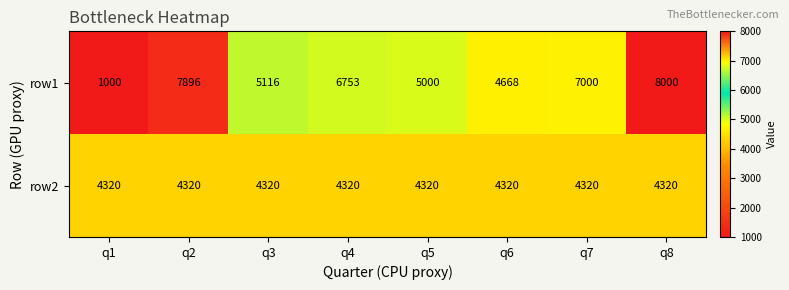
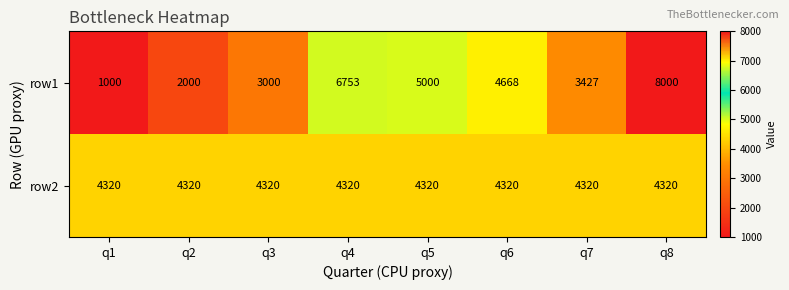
  {
    "row1": {
      "q1": 1000,
-     "q2": 7896,
-     "q3": 5116,
+     "q2": 2000,
+     "q3": 3000,
      "q4": 6753,
      "q5": 5000,
      "q6": 4668,
-     "q7": 7000,
+     "q7": 3427,
      "q8": 8000
    },
    "row2": {
      "q1": 4320,
      "q2": 4320,
      "q3": 4320,
      "q4": 4320,
      "q5": 4320,
      "q6": 4320,
      "q7": 4320,
      "q8": 4320
    }
  }
